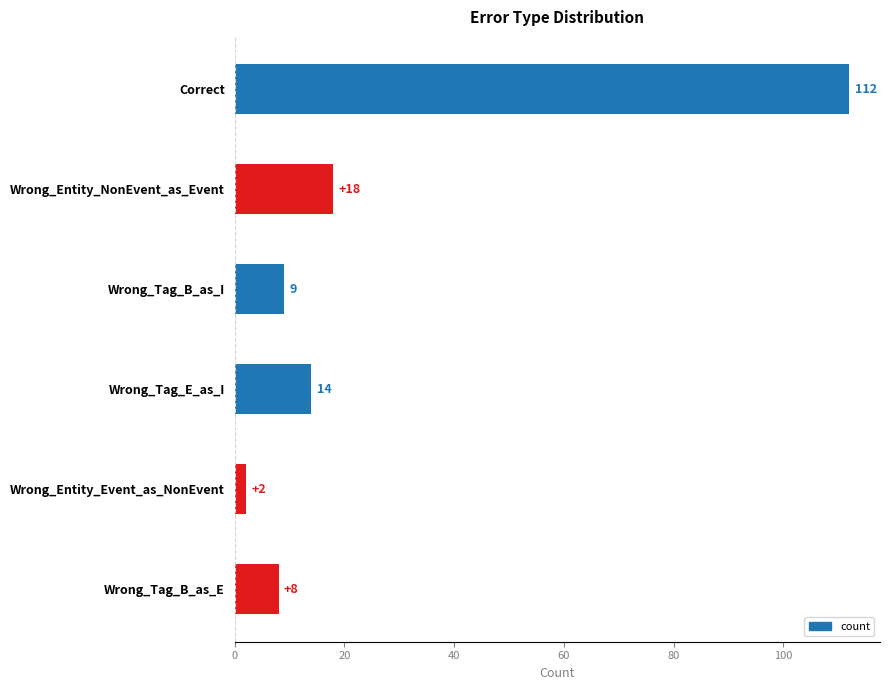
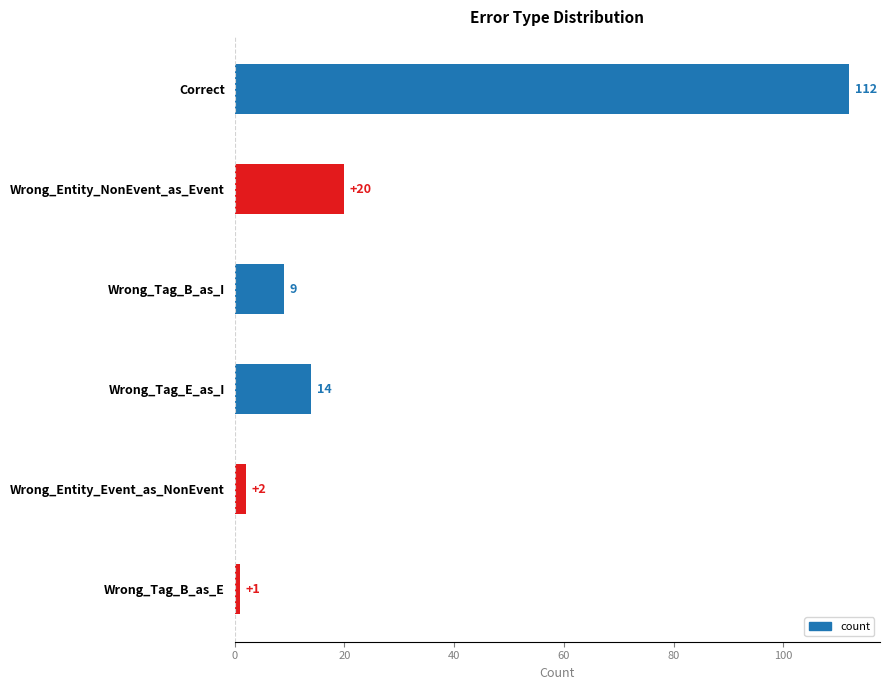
  {
    "Correct": "112",
-   "Wrong_Entity_NonEvent_as_Event": "+18",
+   "Wrong_Entity_NonEvent_as_Event": "+20",
    "Wrong_Tag_B_as_I": "9",
    "Wrong_Tag_E_as_I": "14",
    "Wrong_Entity_Event_as_NonEvent": "+2",
-   "Wrong_Tag_B_as_E": "+8"
+   "Wrong_Tag_B_as_E": "+1"
  }
